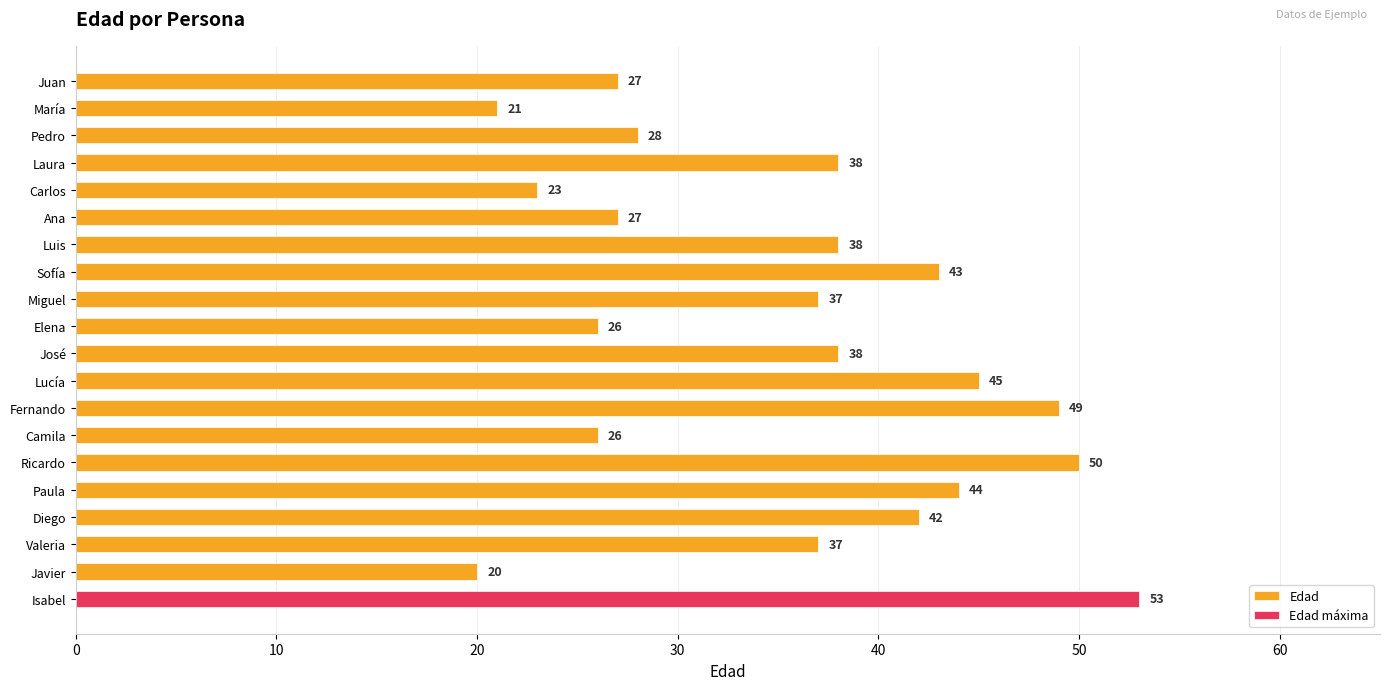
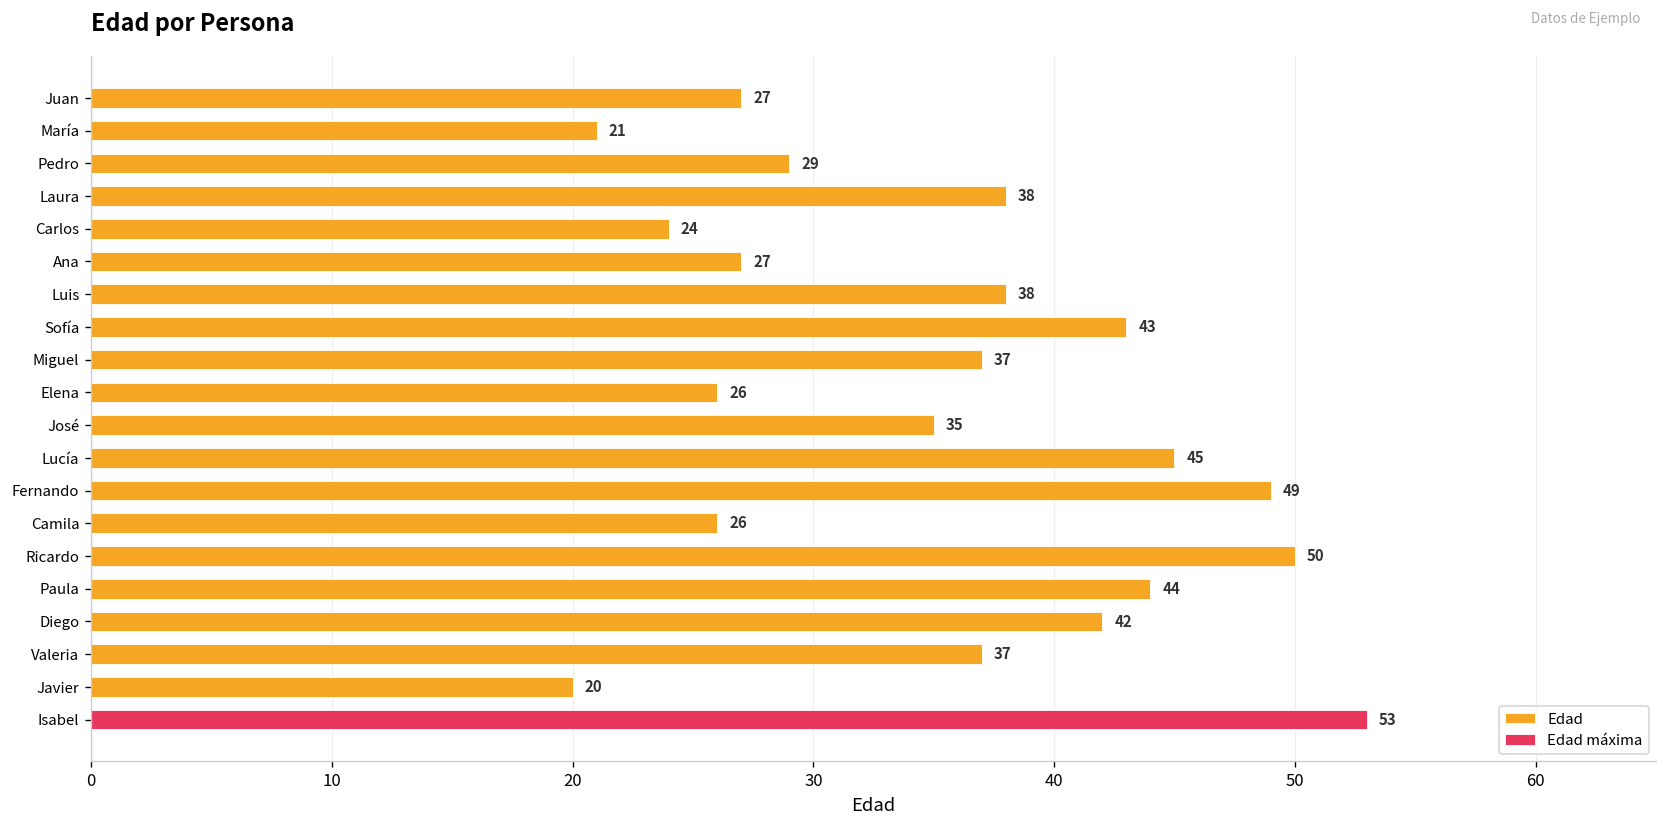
  {
    "Edad": {
      "Juan": 27,
      "María": 21,
-     "Pedro": 28,
+     "Pedro": 29,
      "Laura": 38,
-     "Carlos": 23,
+     "Carlos": 24,
      "Ana": 27,
      "Luis": 38,
      "Sofía": 43,
      "Miguel": 37,
      "Elena": 26,
-     "José": 38,
+     "José": 35,
      "Lucía": 45,
      "Fernando": 49,
      "Camila": 26,
      "Ricardo": 50,
      "Paula": 44,
      "Diego": 42,
      "Valeria": 37,
      "Javier": 20,
      "Isabel": 53
    },
    "Edad máxima": {
      "Isabel": 53
    }
  }
